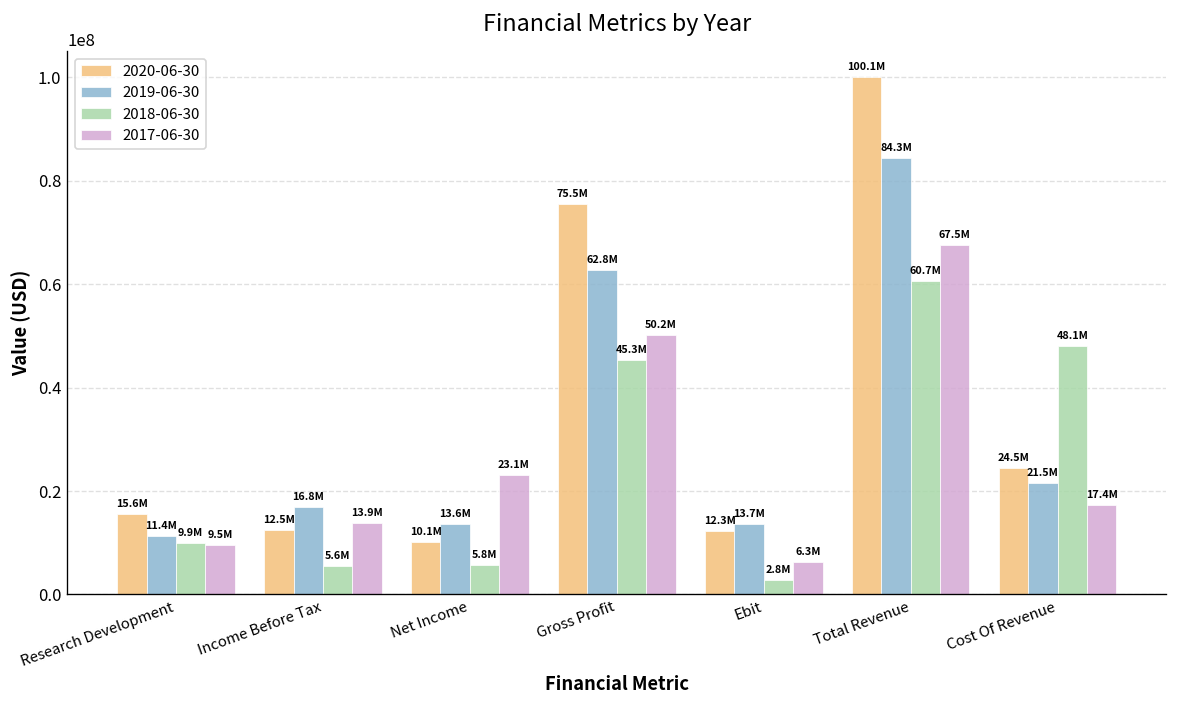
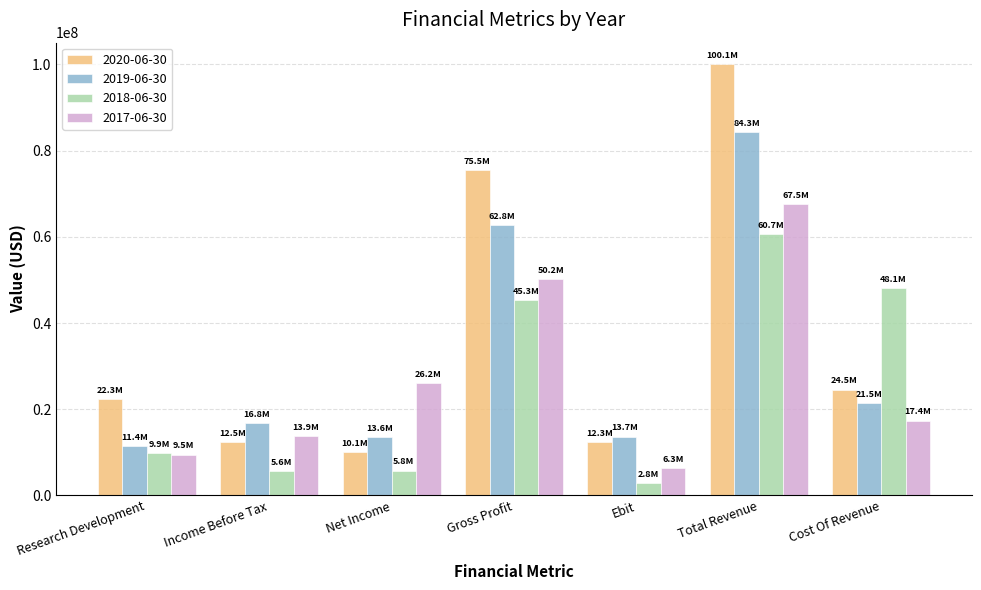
  {
    "2020-06-30": {
-     "Research Development": "15.6M",
+     "Research Development": "22.3M",
      "Income Before Tax": "12.5M",
      "Net Income": "10.1M",
      "Gross Profit": "75.5M",
      "Ebit": "12.3M",
      "Total Revenue": "100.1M",
      "Cost Of Revenue": "24.5M"
    },
    "2019-06-30": {
      "Research Development": "11.4M",
      "Income Before Tax": "16.8M",
      "Net Income": "13.6M",
      "Gross Profit": "62.8M",
      "Ebit": "13.7M",
      "Total Revenue": "84.3M",
      "Cost Of Revenue": "21.5M"
    },
    "2018-06-30": {
      "Research Development": "9.9M",
      "Income Before Tax": "5.6M",
      "Net Income": "5.8M",
      "Gross Profit": "45.3M",
      "Ebit": "2.8M",
      "Total Revenue": "60.7M",
      "Cost Of Revenue": "48.1M"
    },
    "2017-06-30": {
      "Research Development": "9.5M",
      "Income Before Tax": "13.9M",
-     "Net Income": "23.1M",
+     "Net Income": "26.2M",
      "Gross Profit": "50.2M",
      "Ebit": "6.3M",
      "Total Revenue": "67.5M",
      "Cost Of Revenue": "17.4M"
    }
  }
